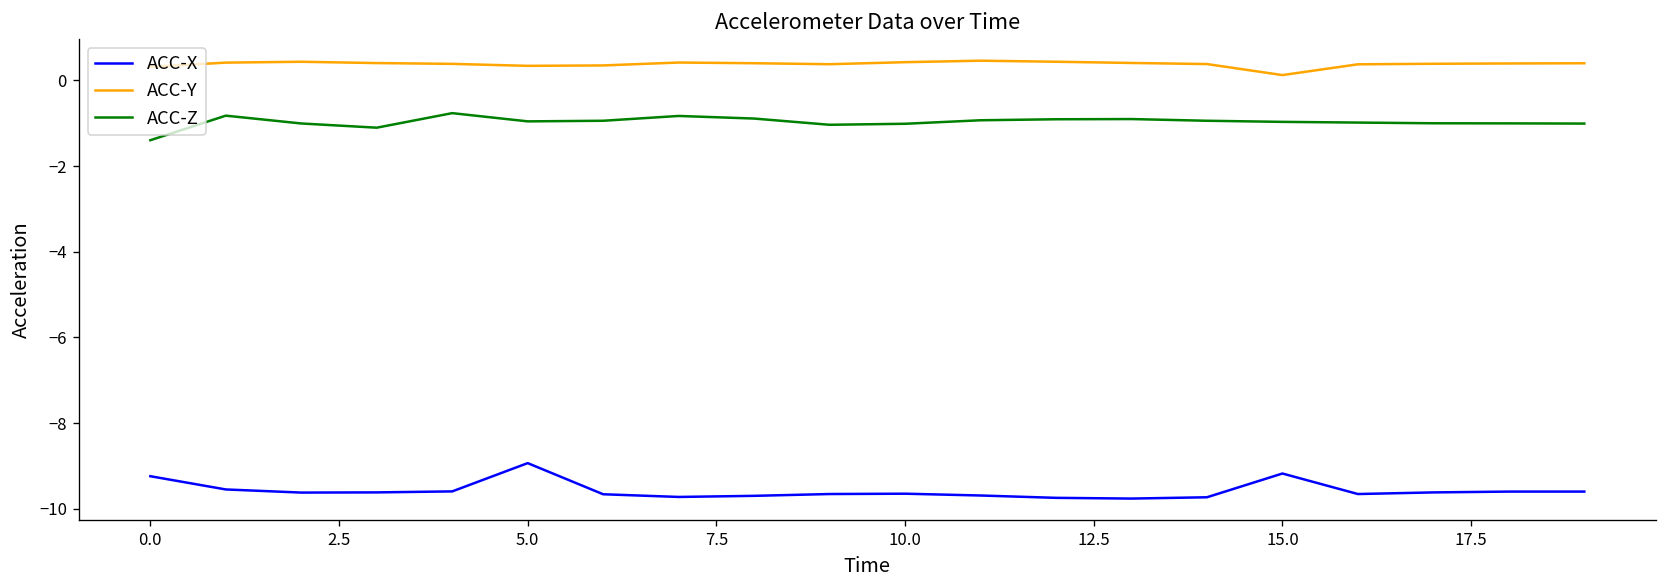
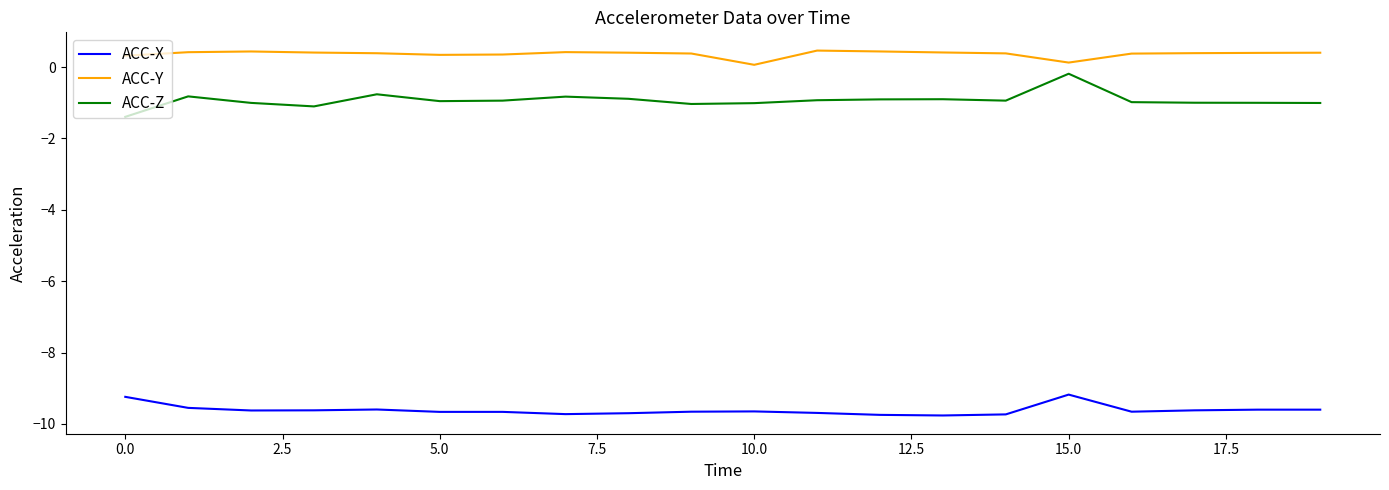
  {
    "ACC-X": {
      "0.0": -9.2,
-     "5.0": -8.9,
+     "5.0": -9.7,
      "10.0": -9.6,
      "15.0": -9.2
    },
    "ACC-Y": {
      "5.0": 0.3,
-     "10.0": 0.4,
+     "10.0": 0.1,
      "15.0": 0.1
    },
    "ACC-Z": {
      "5.0": -1.0,
      "10.0": -1.0,
-     "15.0": -1.0
+     "15.0": -0.2
    }
  }
